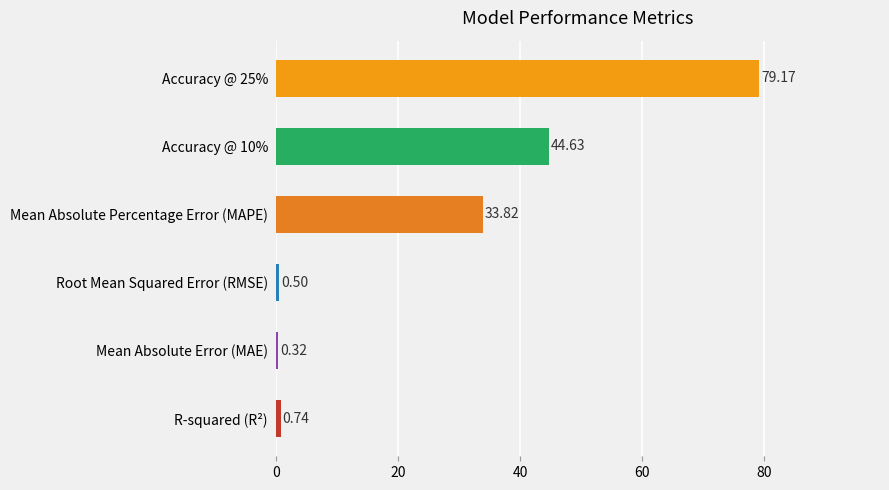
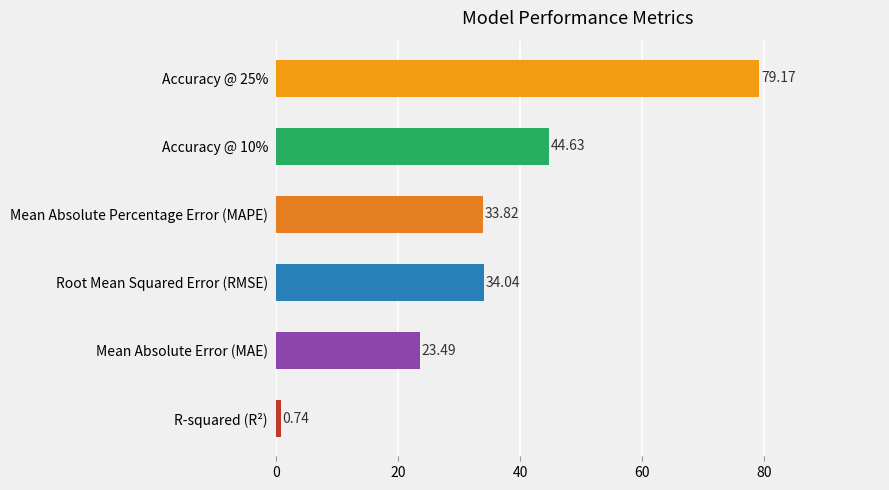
  {
    "Accuracy @ 25%": 79.17,
    "Accuracy @ 10%": 44.63,
    "Mean Absolute Percentage Error (MAPE)": 33.82,
-   "Root Mean Squared Error (RMSE)": 0.50,
-   "Mean Absolute Error (MAE)": 0.32,
+   "Root Mean Squared Error (RMSE)": 34.04,
+   "Mean Absolute Error (MAE)": 23.49,
    "R-squared (R²)": 0.74
  }
